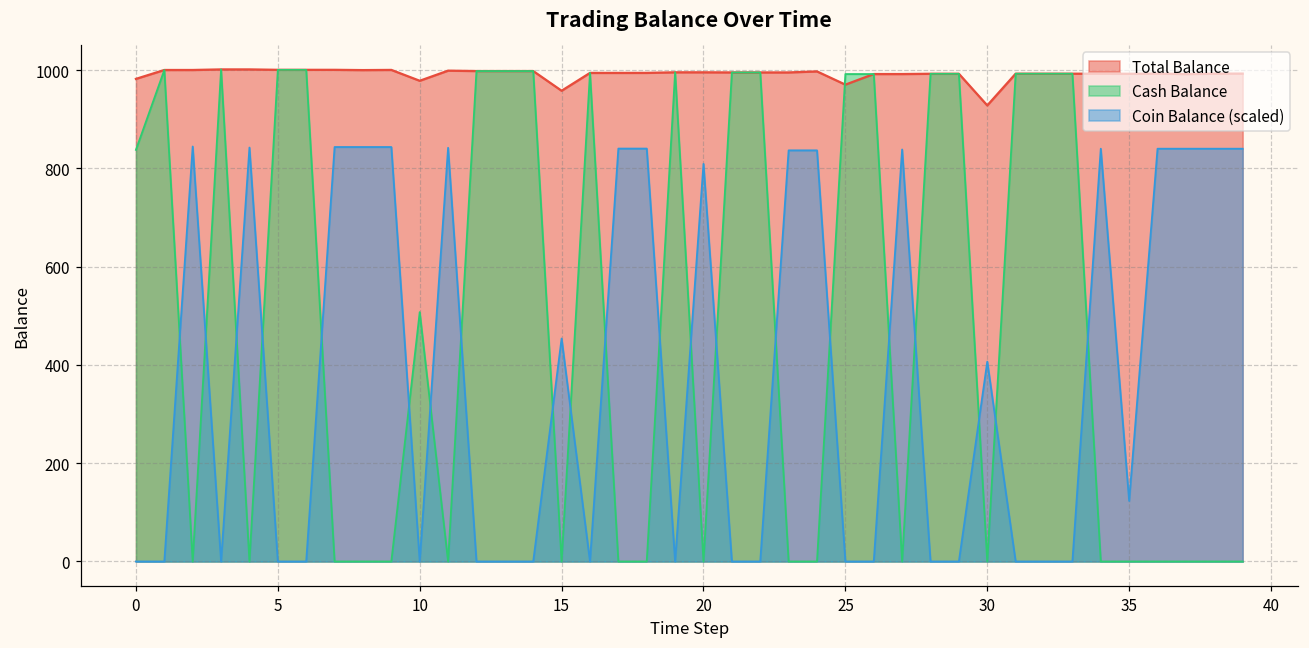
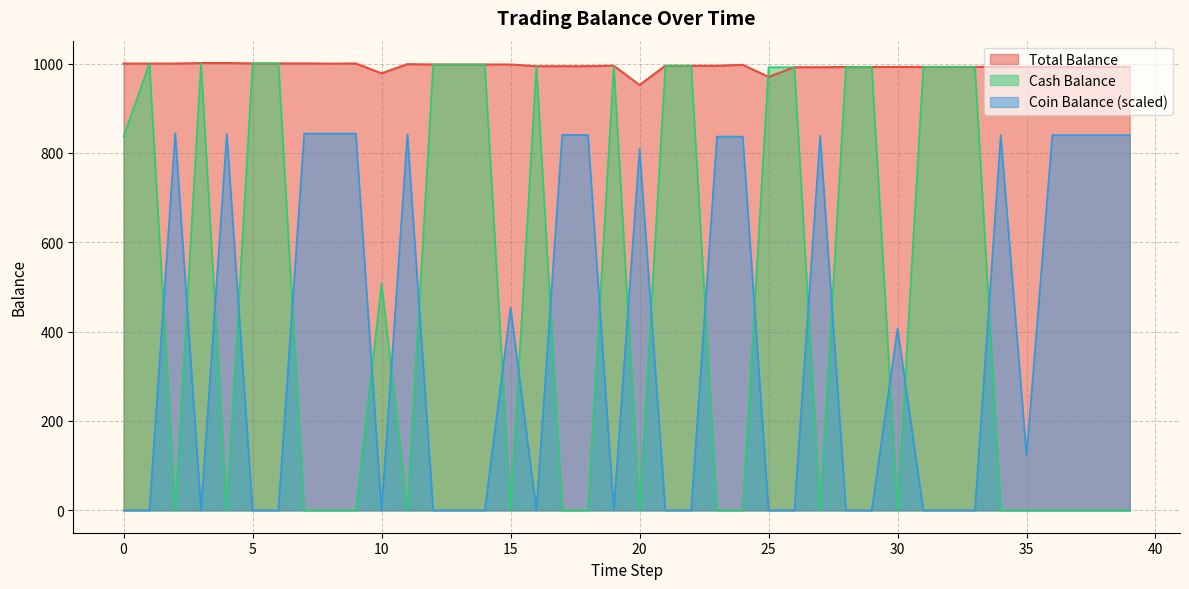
  {
    "Total Balance": {
-     "0": 980,
+     "0": 1000,
      "10": 980,
-     "15": 960,
-     "20": 1000,
+     "15": 1000,
+     "20": 950,
      "25": 970,
-     "30": 930
+     "30": 990
    },
    "Cash Balance": {
      "0": 840,
      "10": 510,
      "15": 0,
      "20": 0,
      "25": 990,
      "30": 0,
      "35": 0
    },
    "Coin Balance (scaled)": {
      "0": 0,
      "5": 0,
      "10": 0,
      "15": 450,
      "20": 810,
      "25": 0,
      "30": 410,
      "35": 120
    }
  }
